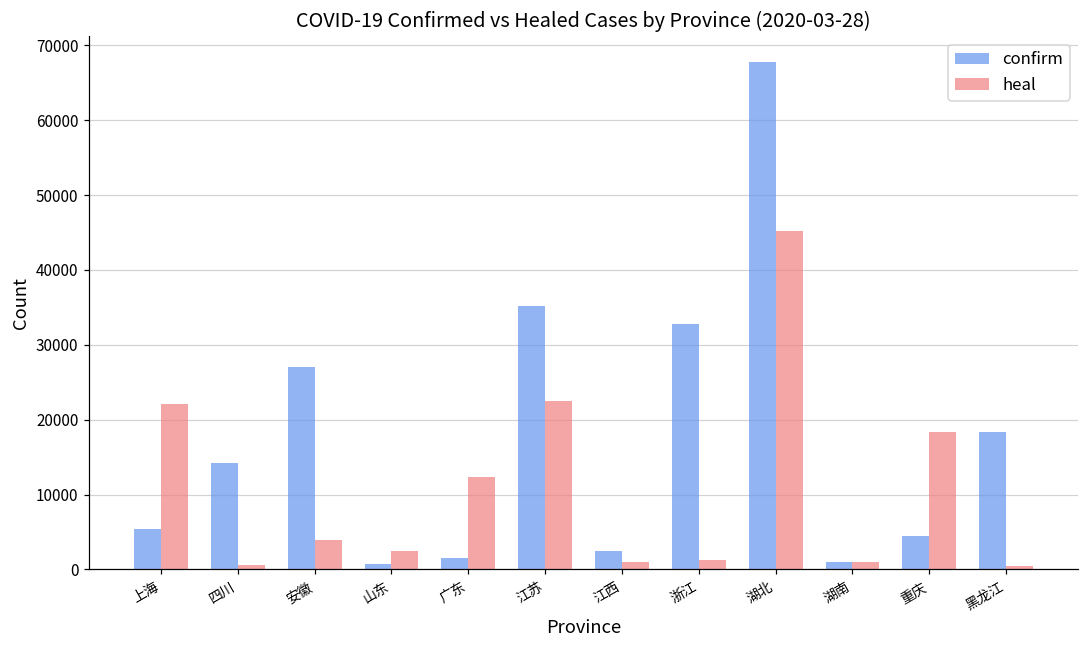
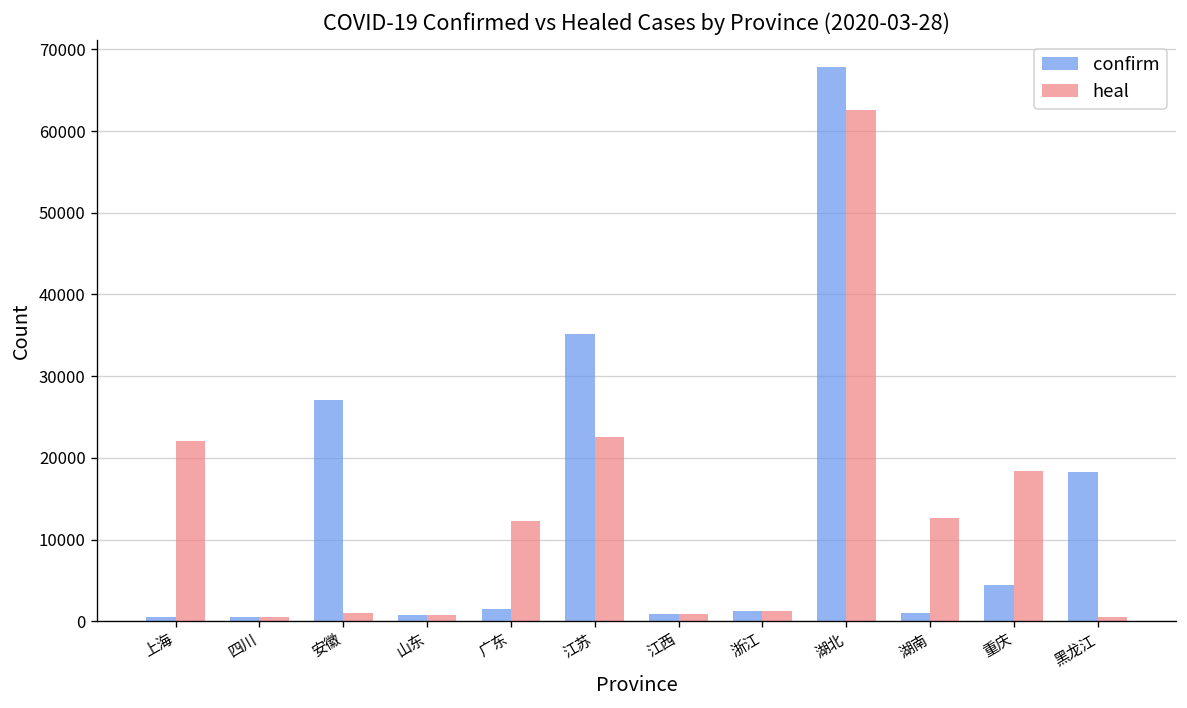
  {
    "confirm": {
-     "上海": 5000,
-     "四川": 14000,
+     "上海": 0,
+     "四川": 1000,
      "安徽": 27000,
      "山东": 1000,
      "广东": 1000,
      "江苏": 35000,
-     "江西": 2000,
-     "浙江": 33000,
+     "江西": 1000,
+     "浙江": 1000,
      "湖北": 68000,
      "湖南": 1000,
      "重庆": 4000,
      "黑龙江": 18000
    },
    "heal": {
      "上海": 22000,
      "四川": 1000,
-     "安徽": 4000,
-     "山东": 2000,
+     "安徽": 1000,
+     "山东": 1000,
      "广东": 12000,
      "江苏": 23000,
      "江西": 1000,
      "浙江": 1000,
-     "湖北": 45000,
-     "湖南": 1000,
+     "湖北": 63000,
+     "湖南": 13000,
      "重庆": 18000,
      "黑龙江": 0
    }
  }
